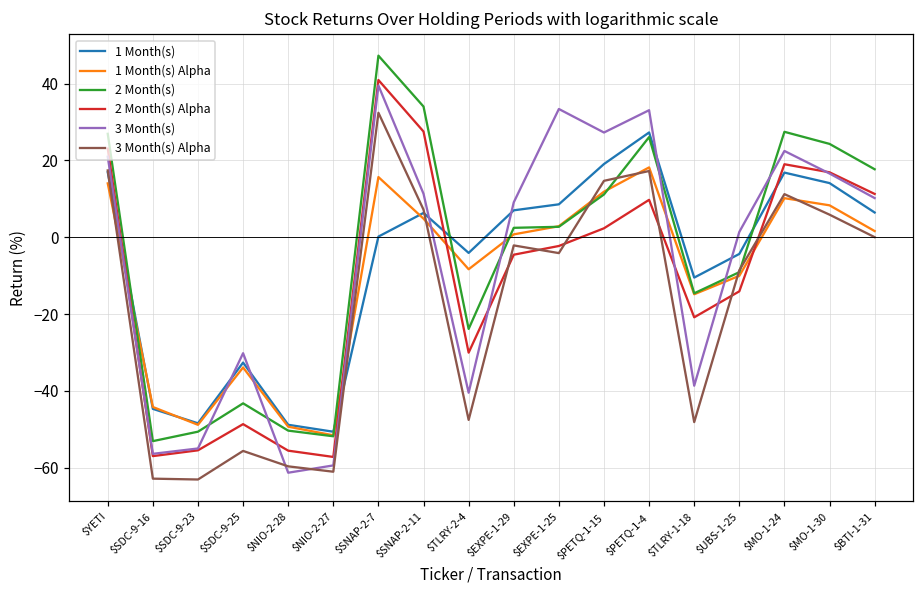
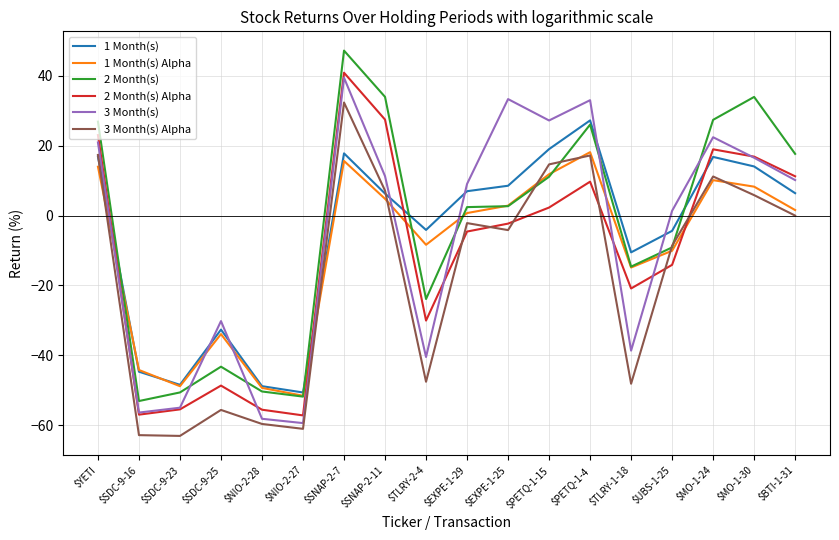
  {
    "1 Month(s)": {
      "$SDC-9-25": -33,
      "$NIO-2-27": -51,
-     "$SNAP-2-7": 0,
+     "$SNAP-2-7": 18,
      "$SNAP-2-11": 6,
      "$TLRY-2-4": -4,
      "$EXPE-1-29": 7,
      "$EXPE-1-25": 9,
      "$PETQ-1-15": 19,
      "$PETQ-1-4": 27,
      "$TLRY-1-18": -11,
      "$UBS-1-25": -4,
      "$MO-1-24": 17,
      "$MO-1-30": 14,
      "$BTI-1-31": 6
    },
    "1 Month(s) Alpha": {
      "$YETI": 14,
      "$SDC-9-25": -34,
      "$SNAP-2-7": 16,
      "$SNAP-2-11": 5,
      "$TLRY-2-4": -8,
      "$EXPE-1-29": 1,
      "$PETQ-1-15": 12,
      "$PETQ-1-4": 18,
      "$UBS-1-25": -10,
      "$MO-1-24": 10,
      "$MO-1-30": 8,
      "$BTI-1-31": 2
    },
    "2 Month(s)": {
      "$SDC-9-16": -53,
      "$SDC-9-23": -51,
      "$SDC-9-25": -43,
      "$NIO-2-28": -50,
      "$SNAP-2-7": 47,
      "$SNAP-2-11": 34,
      "$TLRY-2-4": -24,
      "$EXPE-1-29": 2,
      "$PETQ-1-15": 11,
      "$PETQ-1-4": 26,
      "$MO-1-24": 27,
-     "$MO-1-30": 24,
+     "$MO-1-30": 34,
      "$BTI-1-31": 18
    },
    "2 Month(s) Alpha": {
      "$SDC-9-25": -49,
      "$NIO-2-28": -56,
      "$NIO-2-27": -57,
      "$SNAP-2-7": 41,
      "$SNAP-2-11": 27,
      "$TLRY-2-4": -30,
      "$EXPE-1-29": -5,
      "$EXPE-1-25": -2,
      "$PETQ-1-15": 2,
      "$PETQ-1-4": 10,
      "$TLRY-1-18": -21,
      "$UBS-1-25": -14,
      "$MO-1-24": 19,
      "$BTI-1-31": 11
    },
    "3 Month(s)": {
      "$YETI": 21,
      "$SDC-9-25": -30,
-     "$NIO-2-28": -61,
+     "$NIO-2-28": -58,
      "$NIO-2-27": -59,
      "$SNAP-2-7": 39,
      "$SNAP-2-11": 11,
      "$TLRY-2-4": -40,
      "$EXPE-1-29": 9,
      "$EXPE-1-25": 33,
      "$PETQ-1-15": 27,
      "$PETQ-1-4": 33,
      "$TLRY-1-18": -39,
      "$UBS-1-25": 1,
      "$MO-1-24": 22,
      "$BTI-1-31": 10
    },
    "3 Month(s) Alpha": {
      "$SDC-9-16": -63,
      "$SDC-9-23": -63,
      "$SDC-9-25": -56,
      "$NIO-2-28": -60,
      "$NIO-2-27": -61,
      "$SNAP-2-7": 32,
      "$SNAP-2-11": 7,
      "$TLRY-2-4": -48,
      "$EXPE-1-29": -2,
      "$EXPE-1-25": -4,
      "$PETQ-1-15": 15,
      "$PETQ-1-4": 17,
      "$TLRY-1-18": -48,
      "$MO-1-24": 11,
      "$MO-1-30": 6,
      "$BTI-1-31": 0
    }
  }
